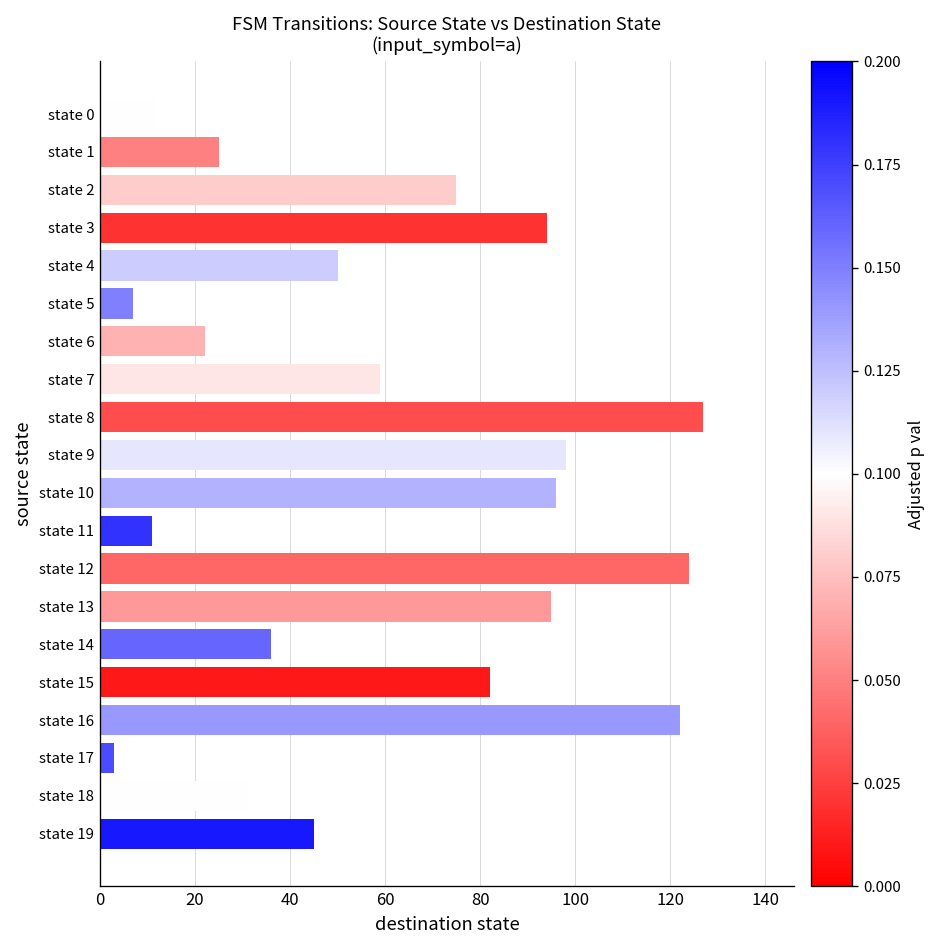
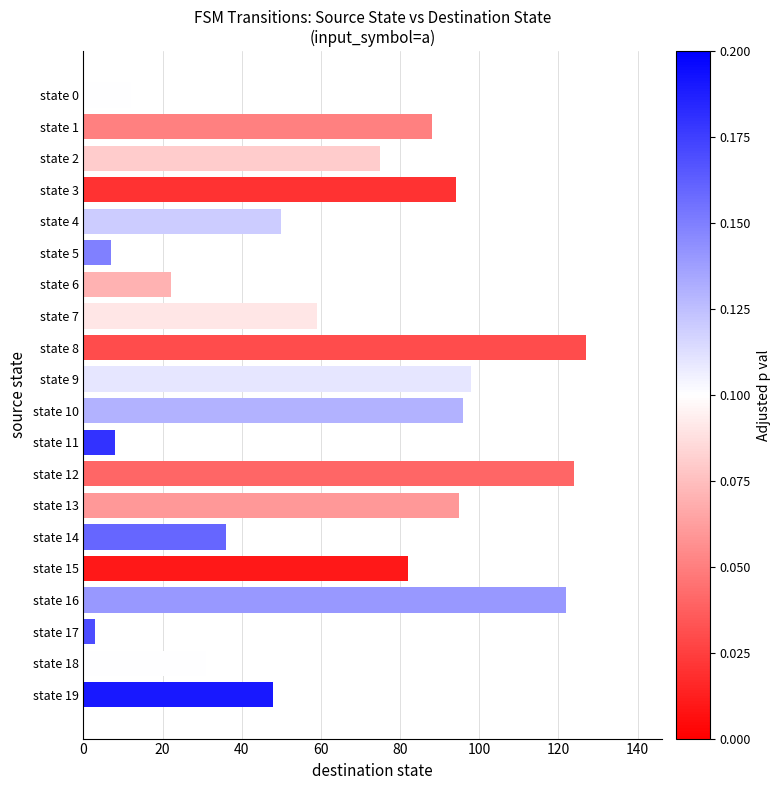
  {
    "state 0": 12,
-   "state 1": 25,
+   "state 1": 88,
    "state 2": 75,
    "state 3": 94,
    "state 4": 50,
    "state 5": 7,
    "state 6": 22,
    "state 7": 59,
    "state 8": 127,
    "state 9": 98,
    "state 10": 96,
-   "state 11": 11,
+   "state 11": 8,
    "state 12": 124,
    "state 13": 95,
    "state 14": 36,
    "state 15": 82,
    "state 16": 122,
    "state 17": 3,
    "state 18": 31,
-   "state 19": 45
+   "state 19": 48
  }
